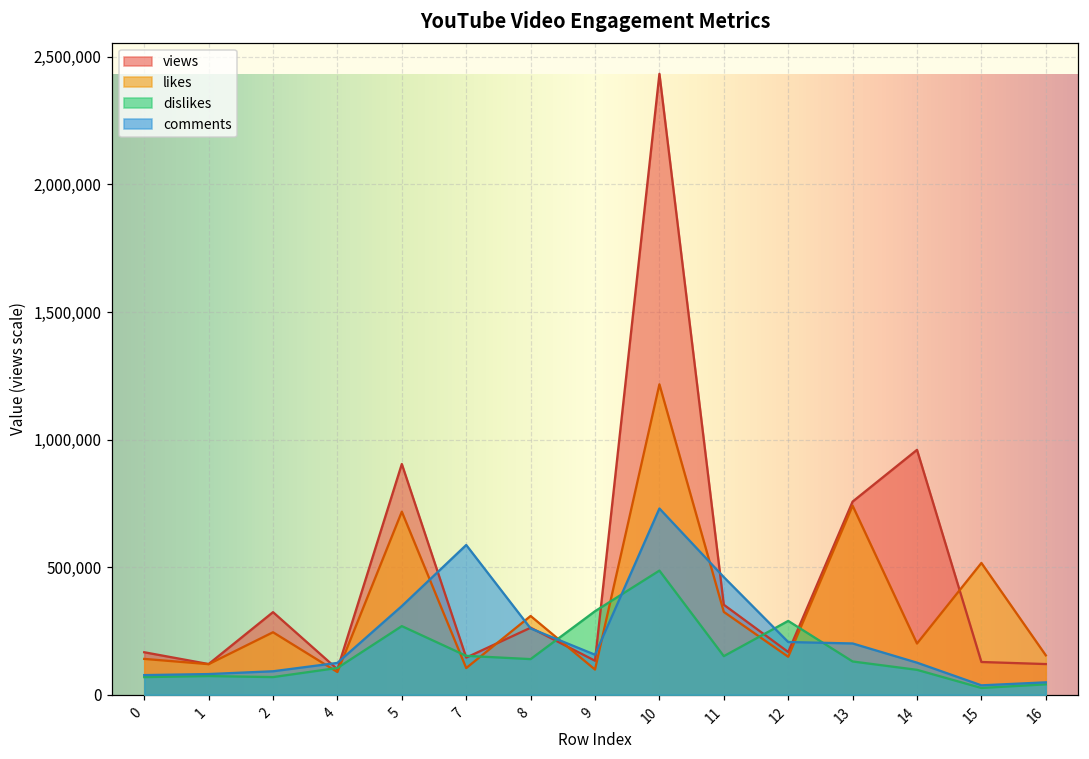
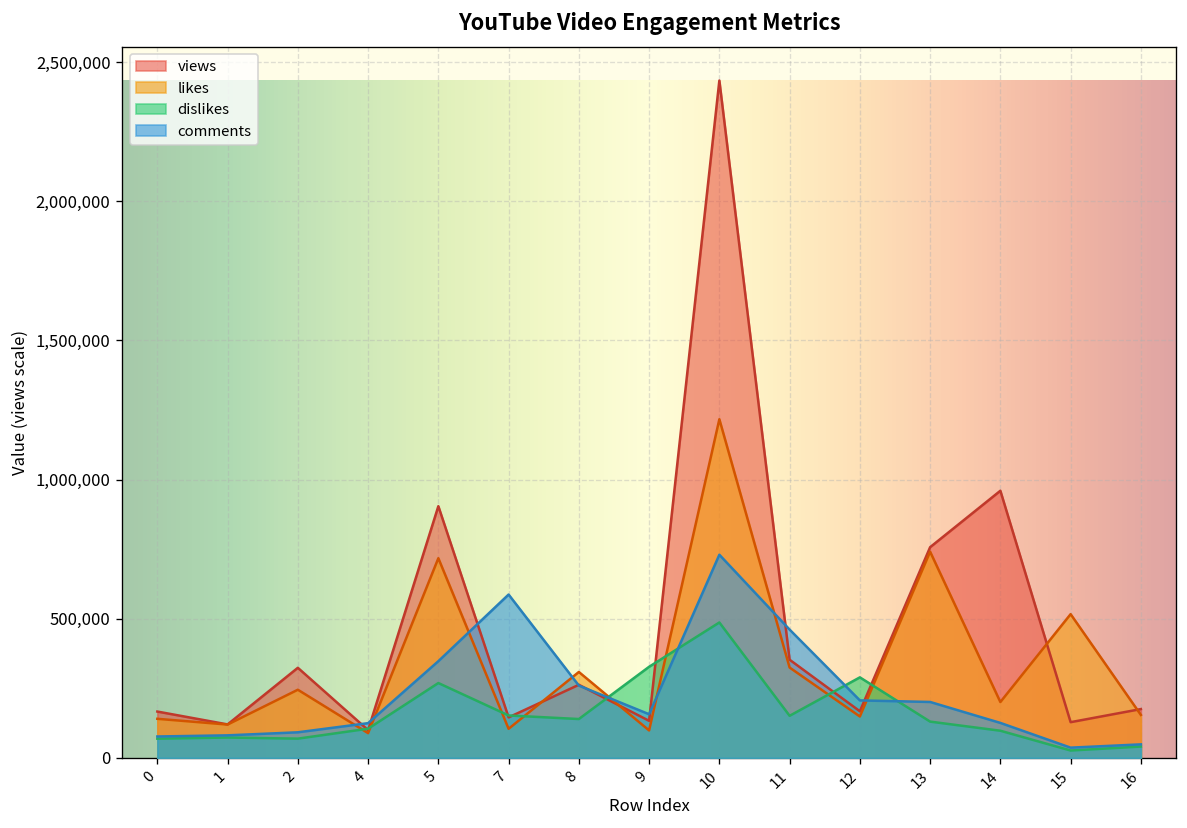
  {
    "views": {
      "0": "170,000",
      "2": "320,000",
      "5": "900,000",
      "9": "130,000",
      "10": "2,430,000",
      "11": "350,000",
      "12": "170,000",
      "13": "760,000",
      "14": "960,000",
      "15": "130,000",
-     "16": "120,000"
+     "16": "180,000"
    },
    "likes": {
      "0": "140,000",
      "2": "250,000",
      "5": "720,000",
      "7": "100,000",
      "8": "310,000",
      "9": "100,000",
      "10": "1,220,000",
      "11": "320,000",
      "12": "150,000",
      "13": "740,000",
      "14": "200,000",
      "15": "520,000",
      "16": "150,000"
    },
    "dislikes": {
      "2": "70,000",
      "5": "270,000",
      "8": "140,000",
      "9": "330,000",
      "10": "490,000",
      "11": "150,000",
      "12": "290,000",
      "13": "130,000",
      "14": "100,000"
    },
    "comments": {
      "2": "90,000",
      "4": "130,000",
      "5": "350,000",
      "7": "590,000",
      "9": "160,000",
      "10": "730,000",
      "11": "460,000",
      "12": "210,000",
      "13": "200,000",
      "14": "130,000"
    }
  }
